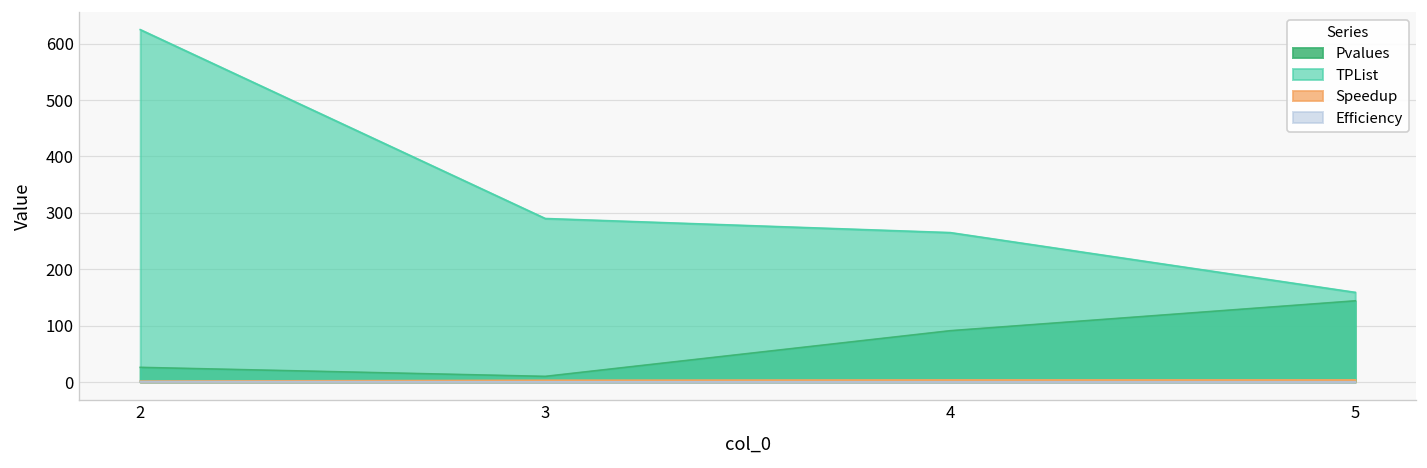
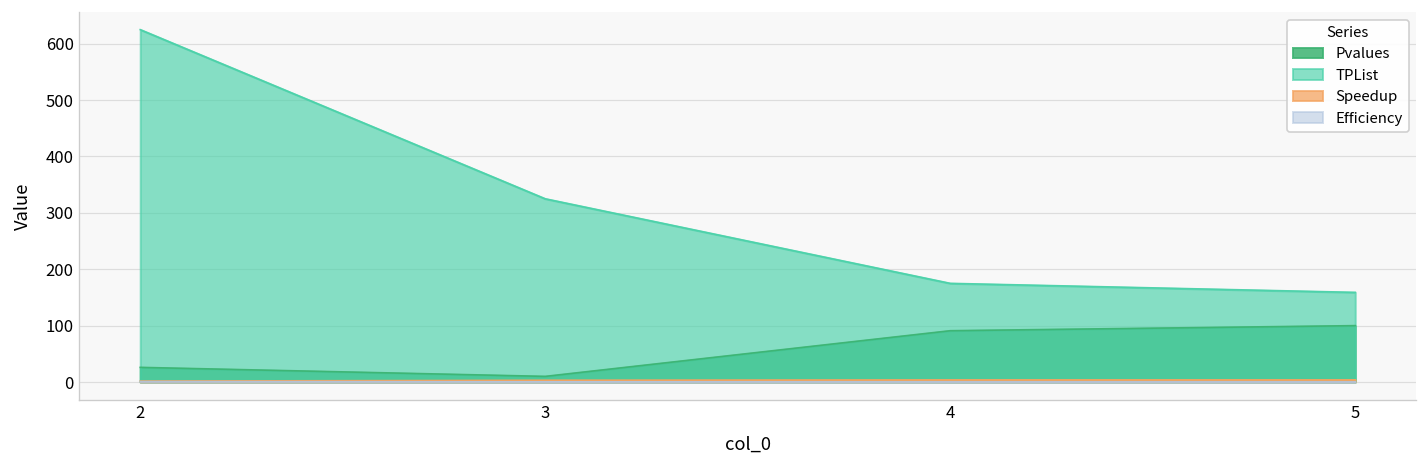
  {
    "Pvalues": {
      "2": 30,
      "3": 10,
      "4": 90,
-     "5": 140
+     "5": 100
    },
    "TPList": {
      "2": 630,
-     "3": 290,
-     "4": 270,
+     "3": 330,
+     "4": 180,
      "5": 160
    }
  }
